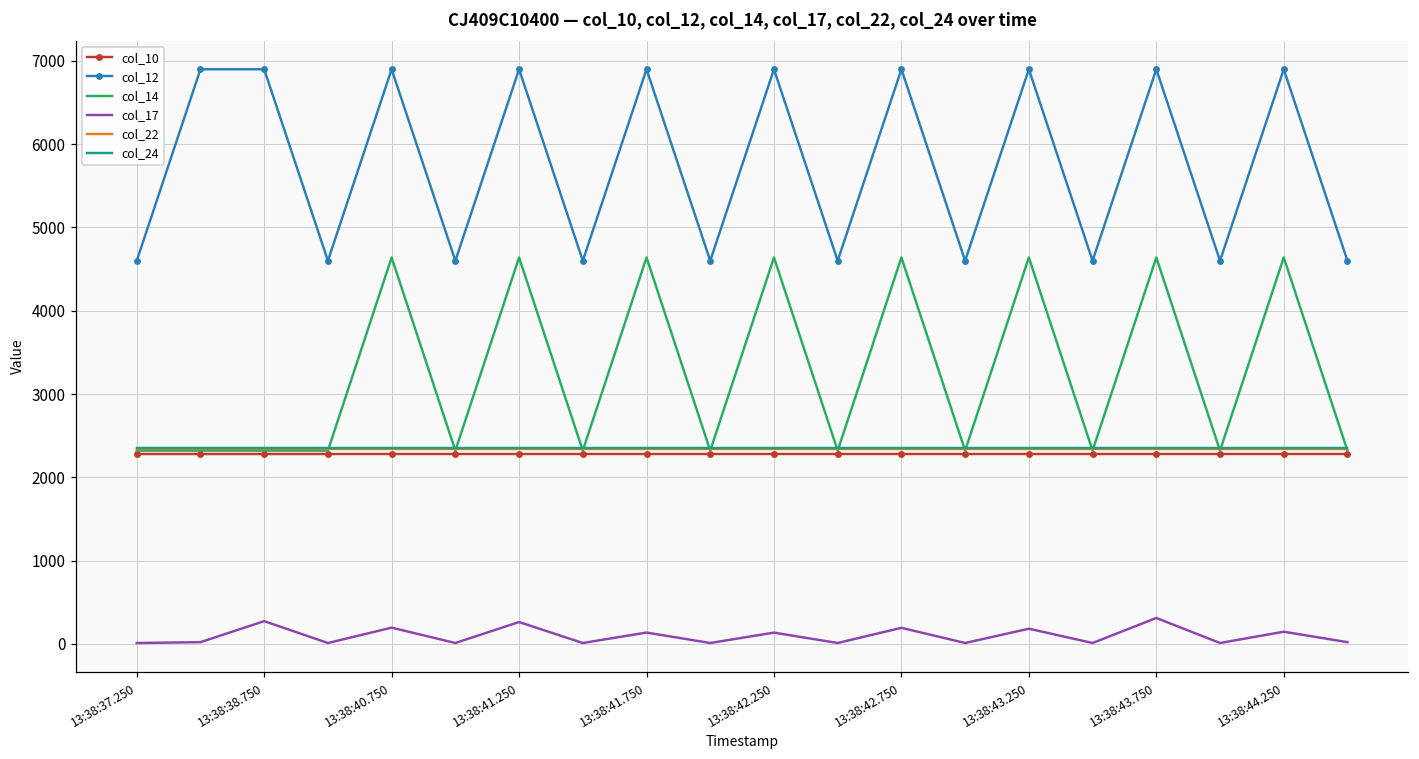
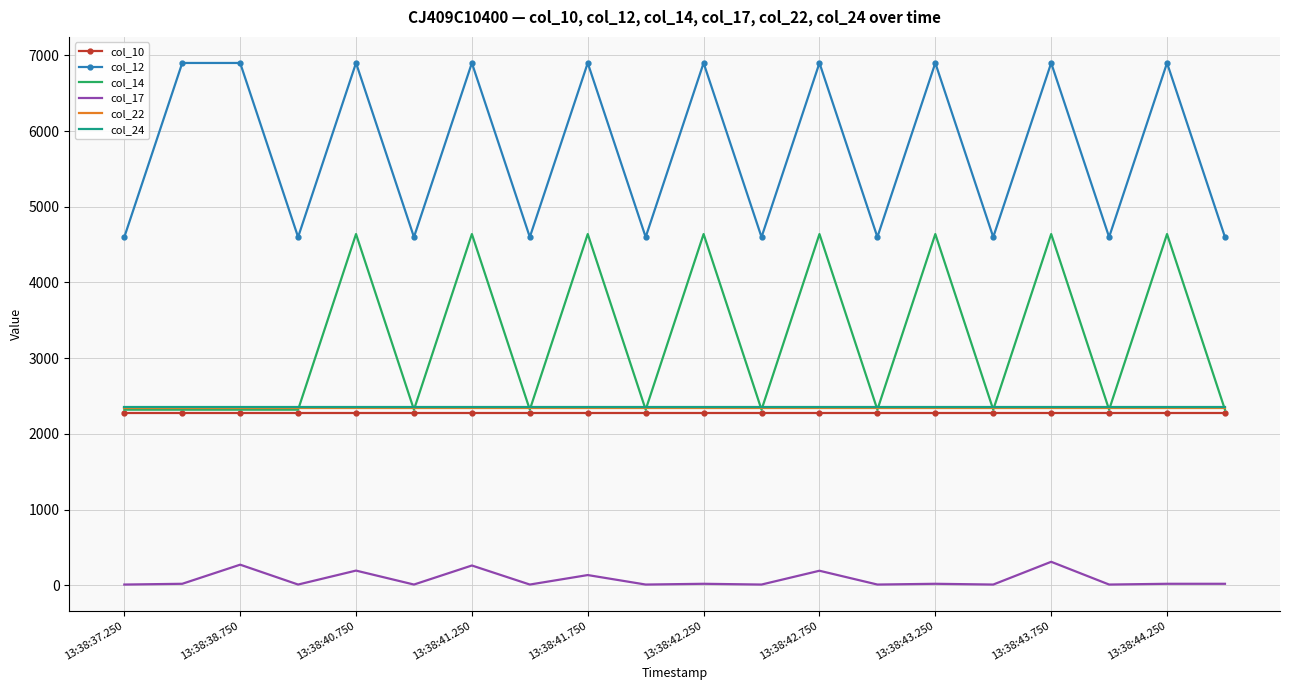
  {
    "col_10": {
      "13:38:37.250": 2300,
      "13:38:38.750": 2300,
      "13:38:40.750": 2300,
      "13:38:41.250": 2300,
      "13:38:41.750": 2300,
      "13:38:42.250": 2300,
      "13:38:42.750": 2300,
      "13:38:43.250": 2300,
      "13:38:43.750": 2300,
      "13:38:44.250": 2300
    },
    "col_12": {
      "13:38:37.250": 4600,
      "13:38:38.750": 6900,
      "13:38:40.750": 6900,
      "13:38:41.250": 6900,
      "13:38:41.750": 6900,
      "13:38:42.250": 6900,
      "13:38:42.750": 6900,
      "13:38:43.250": 6900,
      "13:38:43.750": 6900,
      "13:38:44.250": 6900
    },
    "col_17": {
      "13:38:37.250": 0,
      "13:38:38.750": 300,
      "13:38:40.750": 200,
      "13:38:41.250": 300,
      "13:38:41.750": 100,
-     "13:38:42.250": 100,
+     "13:38:42.250": 0,
      "13:38:42.750": 200,
-     "13:38:43.250": 200,
+     "13:38:43.250": 0,
      "13:38:43.750": 300,
-     "13:38:44.250": 100
+     "13:38:44.250": 0
    }
  }
